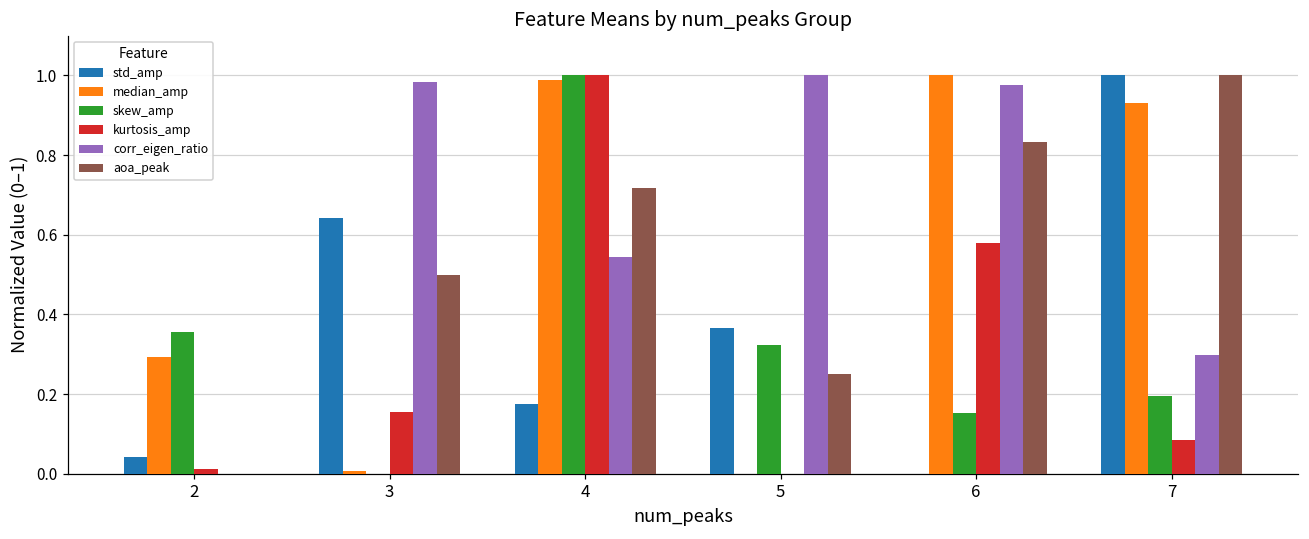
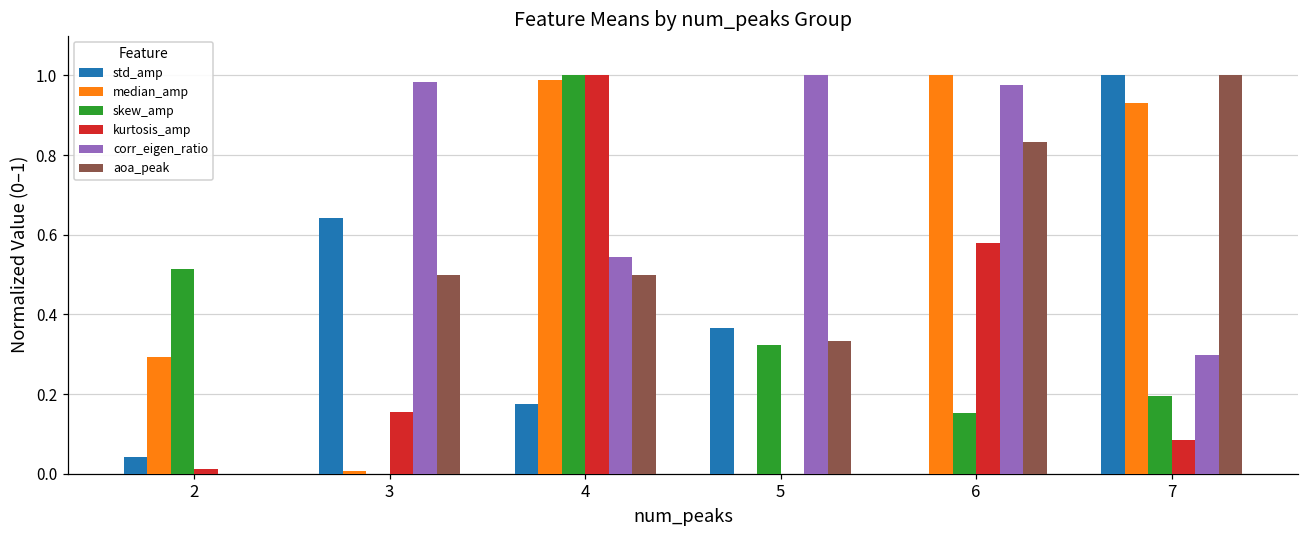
  {
    "std_amp": {
      "2": 0.04,
      "3": 0.64,
      "4": 0.17,
      "5": 0.37,
      "6": 0.00,
      "7": 1.00
    },
    "median_amp": {
      "2": 0.29,
      "4": 0.99,
      "5": 0.00,
      "6": 1.00,
      "7": 0.93
    },
    "skew_amp": {
-     "2": 0.36,
+     "2": 0.51,
      "3": 0.00,
      "4": 1.00,
      "5": 0.32,
      "6": 0.15,
      "7": 0.20
    },
    "kurtosis_amp": {
      "2": 0.01,
      "3": 0.16,
      "4": 1.00,
      "5": 0.00,
      "6": 0.58,
      "7": 0.09
    },
    "corr_eigen_ratio": {
      "2": 0.00,
      "3": 0.98,
      "4": 0.54,
      "5": 1.00,
      "6": 0.98,
      "7": 0.30
    },
    "aoa_peak": {
      "2": 0.00,
      "3": 0.50,
-     "4": 0.72,
-     "5": 0.25,
+     "4": 0.50,
+     "5": 0.33,
      "6": 0.83,
      "7": 1.00
    }
  }
